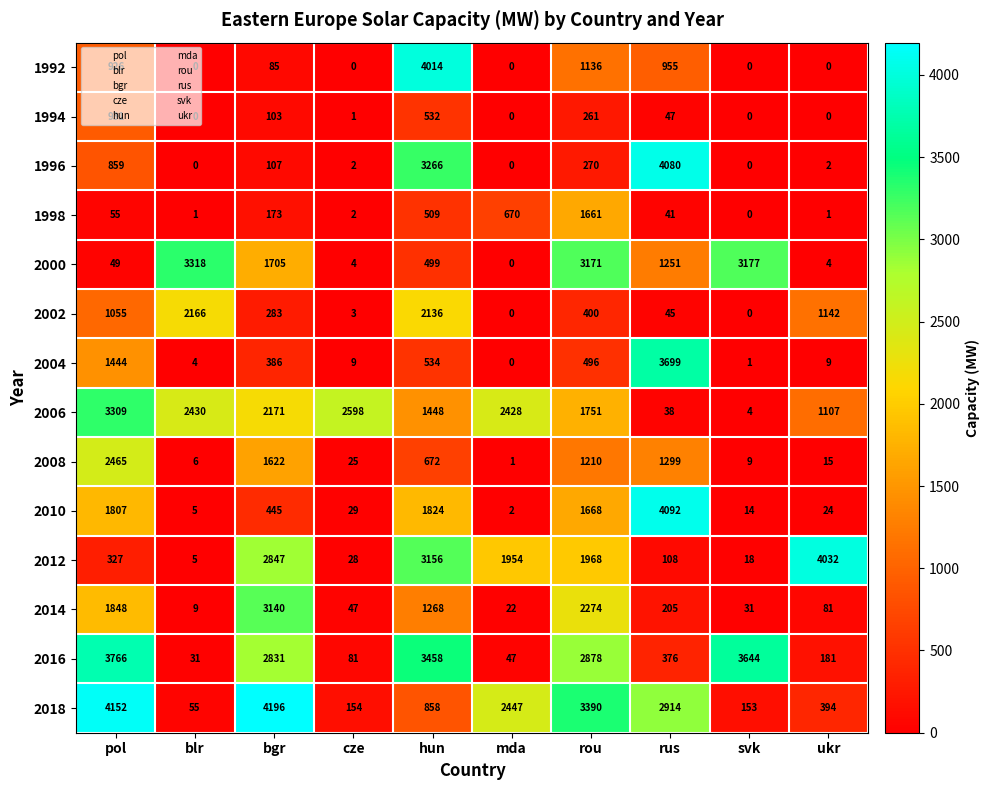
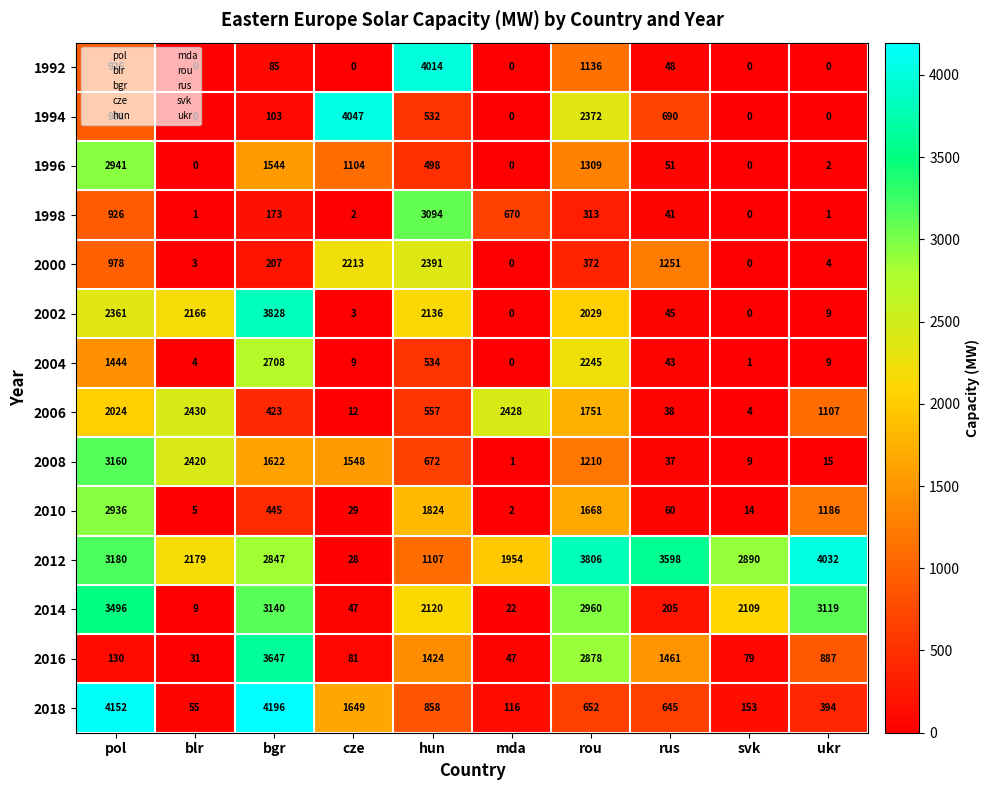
  {
    "1992": {
      "bgr": 85,
      "cze": 0,
      "hun": 4014,
      "mda": 0,
      "rou": 1136,
-     "rus": 955,
+     "rus": 48,
      "svk": 0,
      "ukr": 0
    },
    "1994": {
      "bgr": 103,
-     "cze": 1,
+     "cze": 4047,
      "hun": 532,
      "mda": 0,
-     "rou": 261,
-     "rus": 47,
+     "rou": 2372,
+     "rus": 690,
      "svk": 0,
      "ukr": 0
    },
    "1996": {
-     "pol": 859,
+     "pol": 2941,
      "blr": 0,
-     "bgr": 107,
-     "cze": 2,
-     "hun": 3266,
+     "bgr": 1544,
+     "cze": 1104,
+     "hun": 498,
      "mda": 0,
-     "rou": 270,
-     "rus": 4080,
+     "rou": 1309,
+     "rus": 51,
      "svk": 0,
      "ukr": 2
    },
    "1998": {
-     "pol": 55,
+     "pol": 926,
      "blr": 1,
      "bgr": 173,
      "cze": 2,
-     "hun": 509,
+     "hun": 3094,
      "mda": 670,
-     "rou": 1661,
+     "rou": 313,
      "rus": 41,
      "svk": 0,
      "ukr": 1
    },
    "2000": {
-     "pol": 49,
-     "blr": 3318,
-     "bgr": 1705,
-     "cze": 4,
-     "hun": 499,
+     "pol": 978,
+     "blr": 3,
+     "bgr": 207,
+     "cze": 2213,
+     "hun": 2391,
      "mda": 0,
-     "rou": 3171,
+     "rou": 372,
      "rus": 1251,
-     "svk": 3177,
+     "svk": 0,
      "ukr": 4
    },
    "2002": {
-     "pol": 1055,
+     "pol": 2361,
      "blr": 2166,
-     "bgr": 283,
+     "bgr": 3828,
      "cze": 3,
      "hun": 2136,
      "mda": 0,
-     "rou": 400,
+     "rou": 2029,
      "rus": 45,
      "svk": 0,
-     "ukr": 1142
+     "ukr": 9
    },
    "2004": {
      "pol": 1444,
      "blr": 4,
-     "bgr": 386,
+     "bgr": 2708,
      "cze": 9,
      "hun": 534,
      "mda": 0,
-     "rou": 496,
-     "rus": 3699,
+     "rou": 2245,
+     "rus": 43,
      "svk": 1,
      "ukr": 9
    },
    "2006": {
-     "pol": 3309,
+     "pol": 2024,
      "blr": 2430,
-     "bgr": 2171,
-     "cze": 2598,
-     "hun": 1448,
+     "bgr": 423,
+     "cze": 12,
+     "hun": 557,
      "mda": 2428,
      "rou": 1751,
      "rus": 38,
      "svk": 4,
      "ukr": 1107
    },
    "2008": {
-     "pol": 2465,
-     "blr": 6,
+     "pol": 3160,
+     "blr": 2420,
      "bgr": 1622,
-     "cze": 25,
+     "cze": 1548,
      "hun": 672,
      "mda": 1,
      "rou": 1210,
-     "rus": 1299,
+     "rus": 37,
      "svk": 9,
      "ukr": 15
    },
    "2010": {
-     "pol": 1807,
+     "pol": 2936,
      "blr": 5,
      "bgr": 445,
      "cze": 29,
      "hun": 1824,
      "mda": 2,
      "rou": 1668,
-     "rus": 4092,
+     "rus": 60,
      "svk": 14,
-     "ukr": 24
+     "ukr": 1186
    },
    "2012": {
-     "pol": 327,
-     "blr": 5,
+     "pol": 3180,
+     "blr": 2179,
      "bgr": 2847,
      "cze": 28,
-     "hun": 3156,
+     "hun": 1107,
      "mda": 1954,
-     "rou": 1968,
-     "rus": 108,
-     "svk": 18,
+     "rou": 3806,
+     "rus": 3598,
+     "svk": 2890,
      "ukr": 4032
    },
    "2014": {
-     "pol": 1848,
+     "pol": 3496,
      "blr": 9,
      "bgr": 3140,
      "cze": 47,
-     "hun": 1268,
+     "hun": 2120,
      "mda": 22,
-     "rou": 2274,
+     "rou": 2960,
      "rus": 205,
-     "svk": 31,
-     "ukr": 81
+     "svk": 2109,
+     "ukr": 3119
    },
    "2016": {
-     "pol": 3766,
+     "pol": 130,
      "blr": 31,
-     "bgr": 2831,
+     "bgr": 3647,
      "cze": 81,
-     "hun": 3458,
+     "hun": 1424,
      "mda": 47,
      "rou": 2878,
-     "rus": 376,
-     "svk": 3644,
-     "ukr": 181
+     "rus": 1461,
+     "svk": 79,
+     "ukr": 887
    },
    "2018": {
      "pol": 4152,
      "blr": 55,
      "bgr": 4196,
-     "cze": 154,
+     "cze": 1649,
      "hun": 858,
-     "mda": 2447,
-     "rou": 3390,
-     "rus": 2914,
+     "mda": 116,
+     "rou": 652,
+     "rus": 645,
      "svk": 153,
      "ukr": 394
    }
  }
